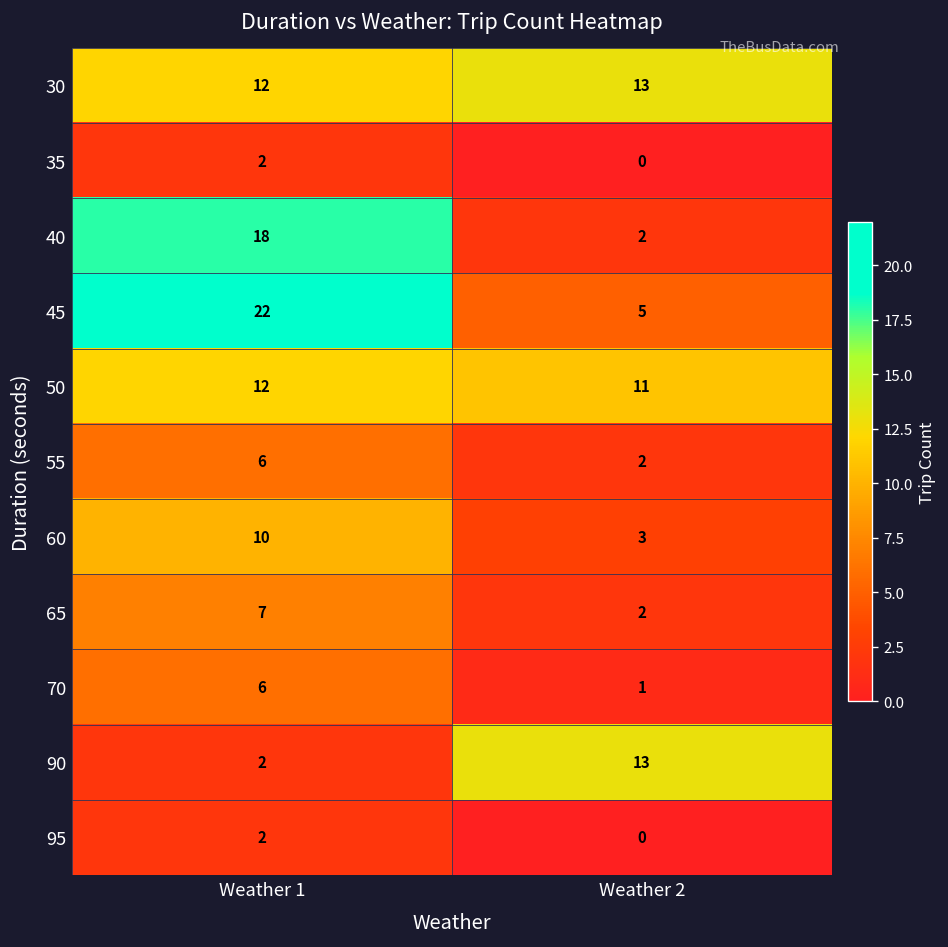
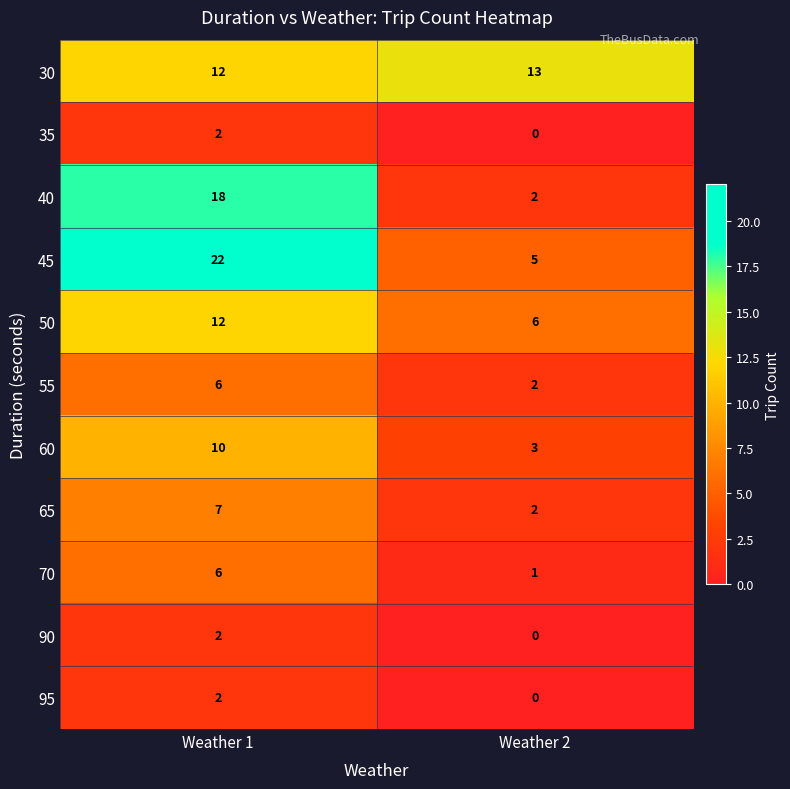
  {
    "30": {
      "Weather 1": 12,
      "Weather 2": 13
    },
    "35": {
      "Weather 1": 2,
      "Weather 2": 0
    },
    "40": {
      "Weather 1": 18,
      "Weather 2": 2
    },
    "45": {
      "Weather 1": 22,
      "Weather 2": 5
    },
    "50": {
      "Weather 1": 12,
-     "Weather 2": 11
+     "Weather 2": 6
    },
    "55": {
      "Weather 1": 6,
      "Weather 2": 2
    },
    "60": {
      "Weather 1": 10,
      "Weather 2": 3
    },
    "65": {
      "Weather 1": 7,
      "Weather 2": 2
    },
    "70": {
      "Weather 1": 6,
      "Weather 2": 1
    },
    "90": {
      "Weather 1": 2,
-     "Weather 2": 13
+     "Weather 2": 0
    },
    "95": {
      "Weather 1": 2,
      "Weather 2": 0
    }
  }
